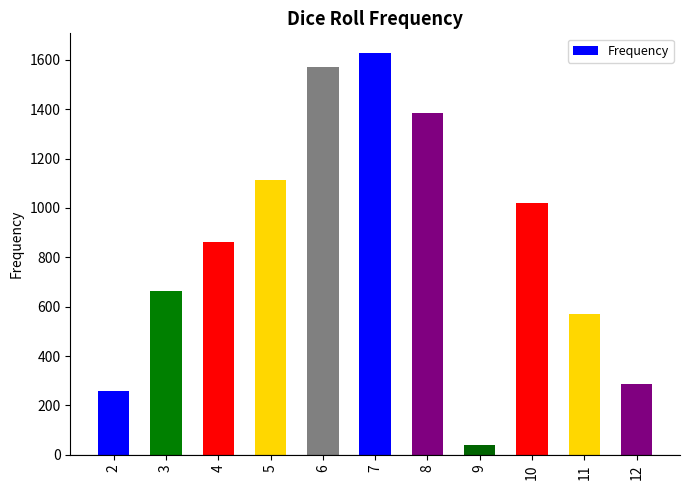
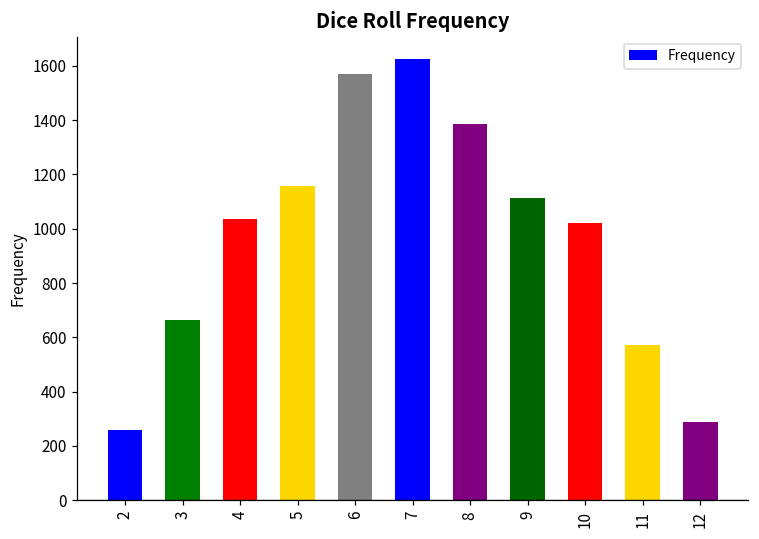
  {
    "2": 260,
    "3": 670,
-   "4": 860,
-   "5": 1120,
+   "4": 1040,
+   "5": 1160,
    "6": 1570,
    "7": 1630,
    "8": 1380,
-   "9": 40,
+   "9": 1110,
    "10": 1020,
    "11": 570,
    "12": 290
  }
